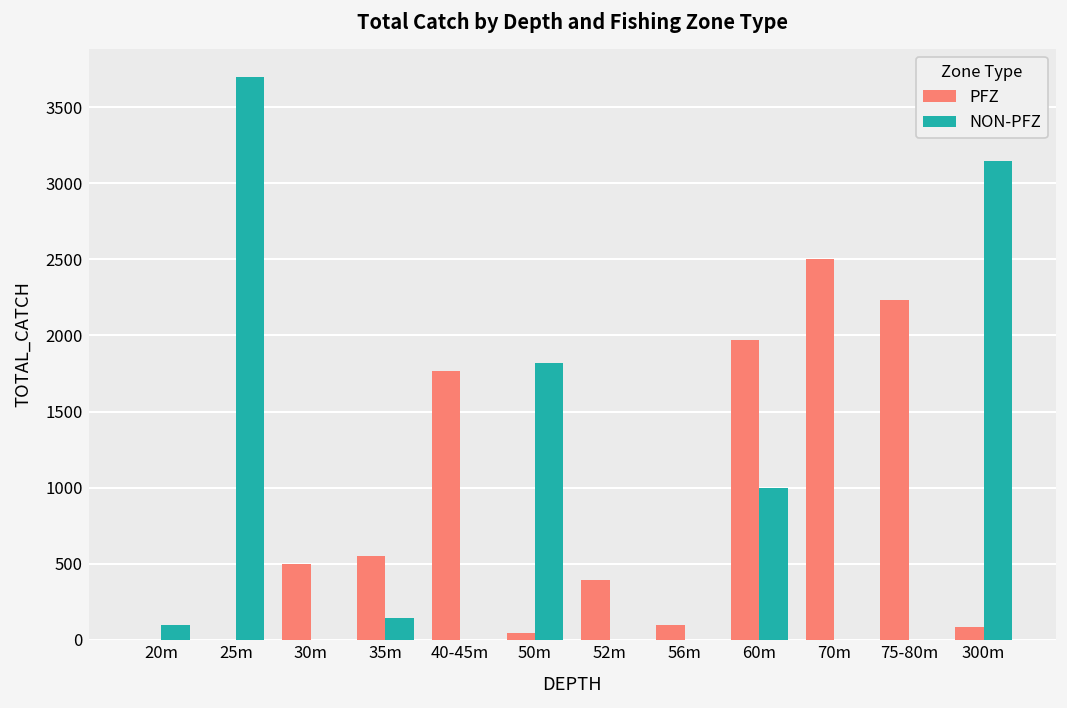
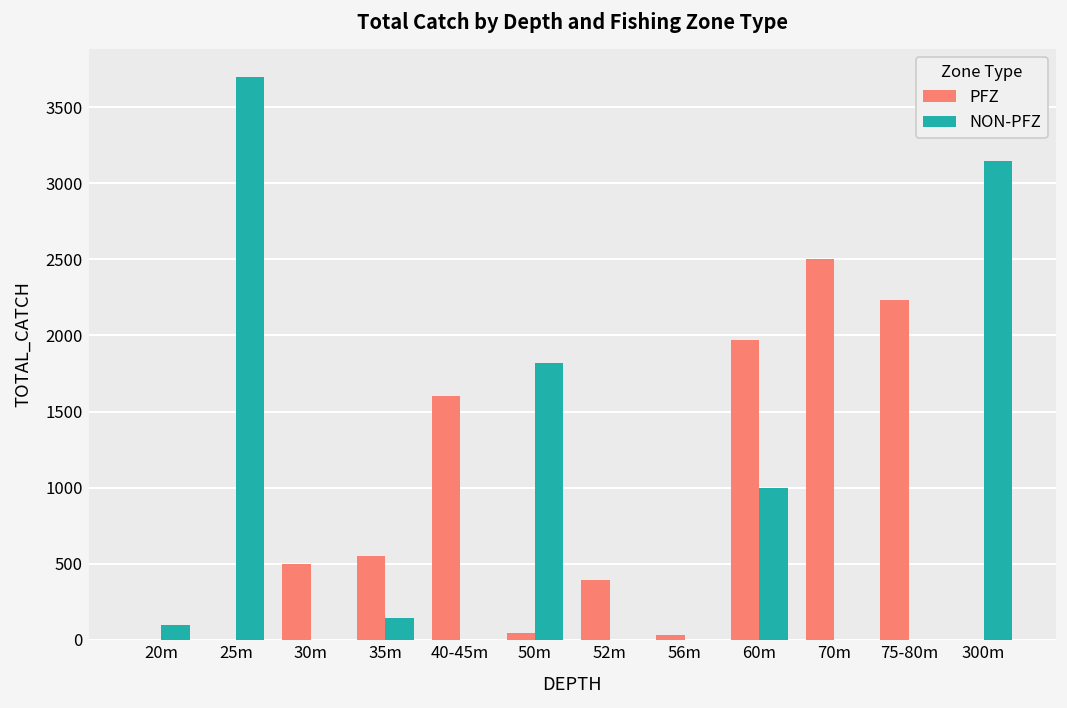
  {
    "PFZ": {
      "20m": 0,
      "25m": 0,
      "30m": 500,
      "35m": 550,
-     "40-45m": 1770,
+     "40-45m": 1600,
      "50m": 50,
      "52m": 390,
-     "56m": 100,
+     "56m": 30,
      "60m": 1970,
      "70m": 2510,
      "75-80m": 2240,
-     "300m": 80
+     "300m": 0
    },
    "NON-PFZ": {
      "20m": 100,
      "25m": 3700,
      "30m": 0,
      "35m": 140,
      "40-45m": 0,
      "50m": 1820,
      "52m": 0,
      "56m": 0,
      "60m": 1000,
      "70m": 0,
      "75-80m": 0,
      "300m": 3150
    }
  }
